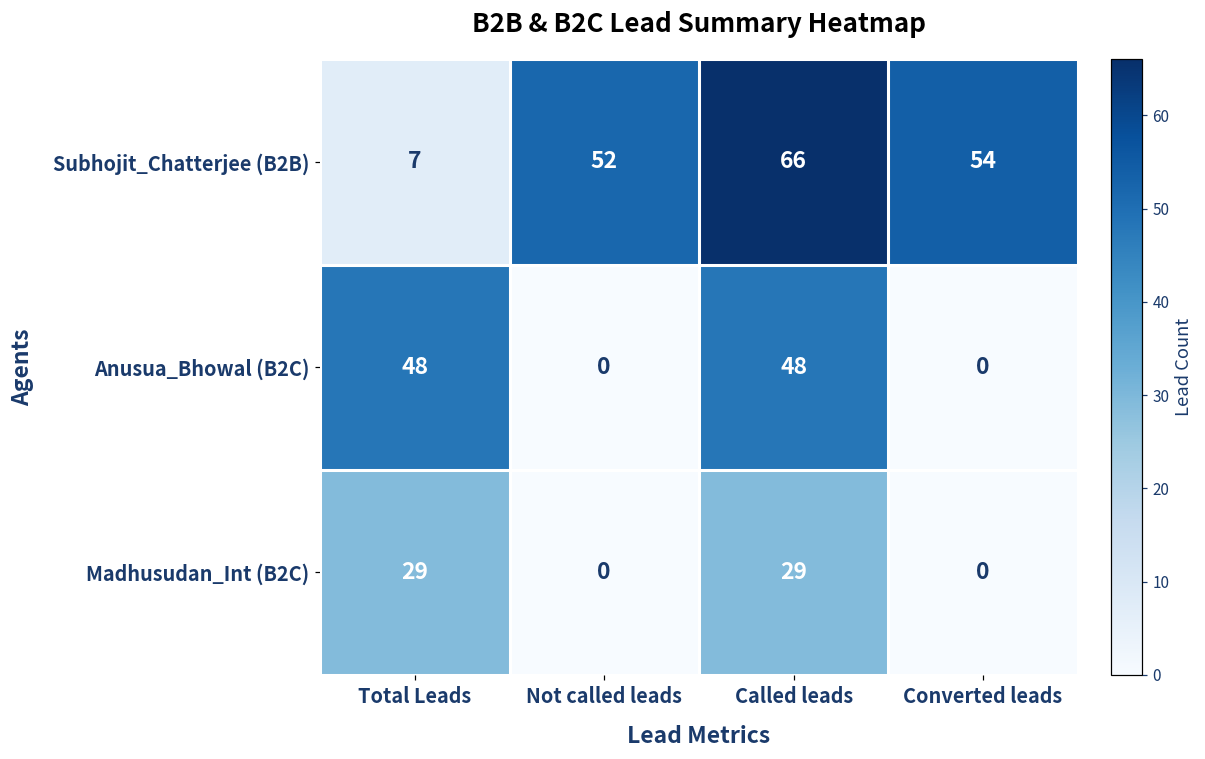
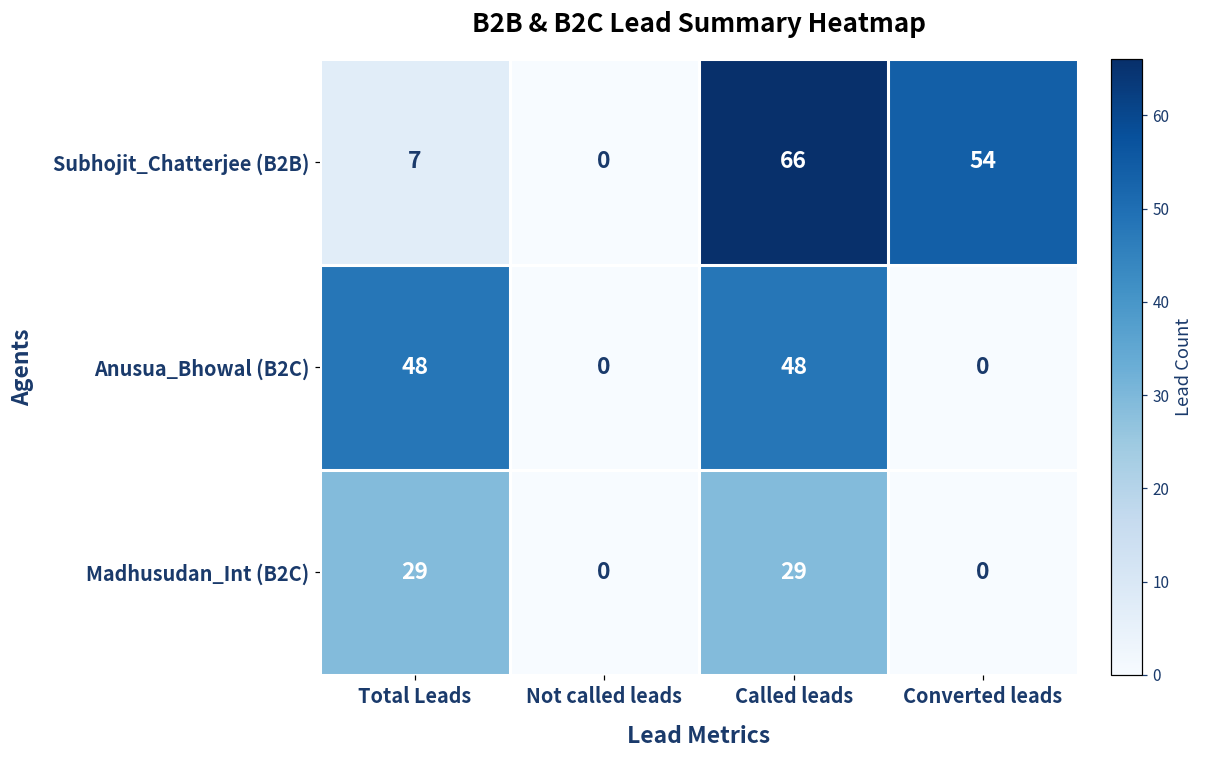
  {
    "Subhojit_Chatterjee (B2B)": {
      "Total Leads": 7,
-     "Not called leads": 52,
+     "Not called leads": 0,
      "Called leads": 66,
      "Converted leads": 54
    },
    "Anusua_Bhowal (B2C)": {
      "Total Leads": 48,
      "Not called leads": 0,
      "Called leads": 48,
      "Converted leads": 0
    },
    "Madhusudan_Int (B2C)": {
      "Total Leads": 29,
      "Not called leads": 0,
      "Called leads": 29,
      "Converted leads": 0
    }
  }
